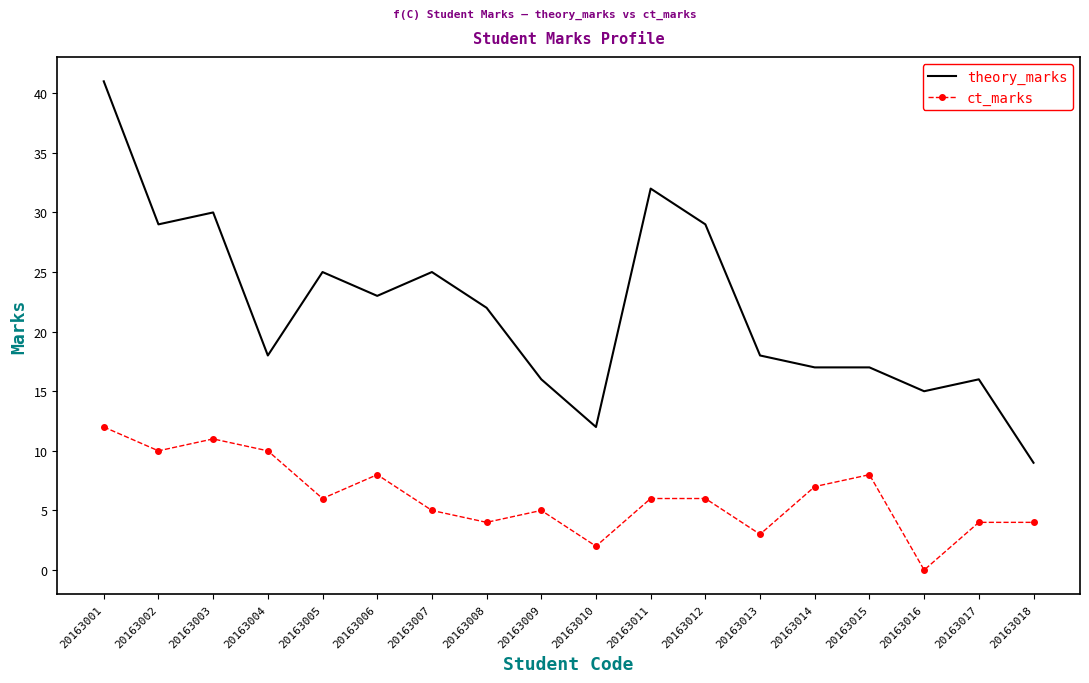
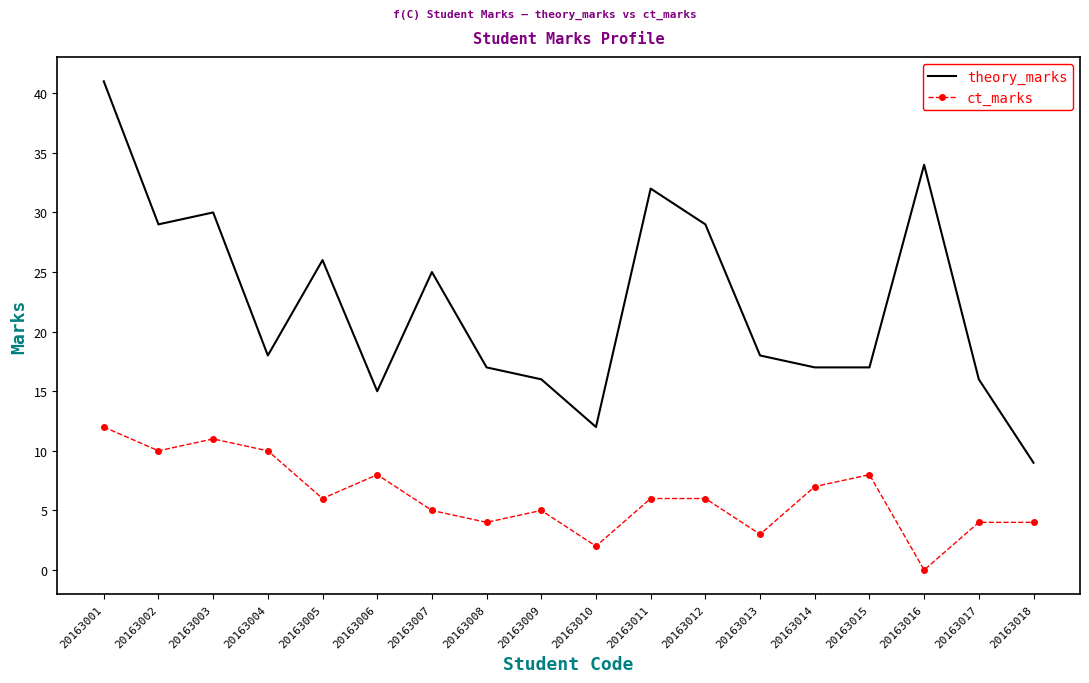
  {
    "theory_marks": {
      "20163001": 41,
      "20163002": 29,
      "20163003": 30,
      "20163004": 18,
-     "20163005": 25,
-     "20163006": 23,
+     "20163005": 26,
+     "20163006": 15,
      "20163007": 25,
-     "20163008": 22,
+     "20163008": 17,
      "20163009": 16,
      "20163010": 12,
      "20163011": 32,
      "20163012": 29,
      "20163013": 18,
      "20163014": 17,
      "20163015": 17,
-     "20163016": 15,
+     "20163016": 34,
      "20163017": 16,
      "20163018": 9
    },
    "ct_marks": {
      "20163001": 12,
      "20163002": 10,
      "20163003": 11,
      "20163004": 10,
      "20163005": 6,
      "20163006": 8,
      "20163007": 5,
      "20163008": 4,
      "20163009": 5,
      "20163010": 2,
      "20163011": 6,
      "20163012": 6,
      "20163013": 3,
      "20163014": 7,
      "20163015": 8,
      "20163016": 0,
      "20163017": 4,
      "20163018": 4
    }
  }
